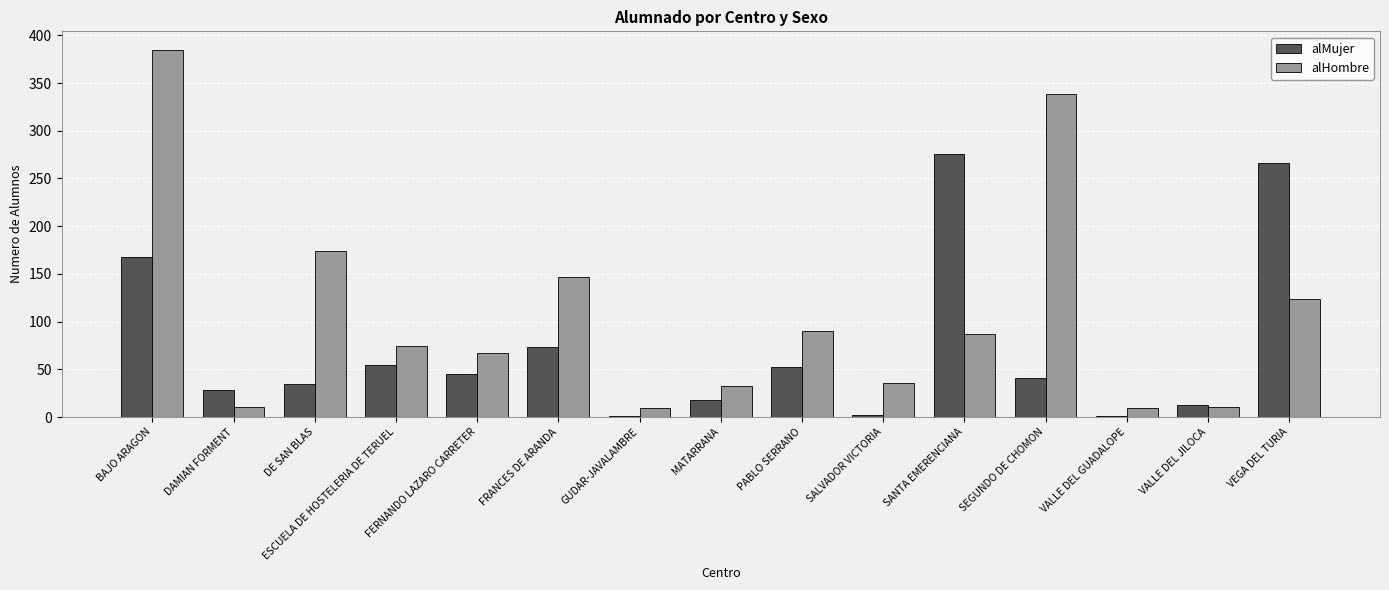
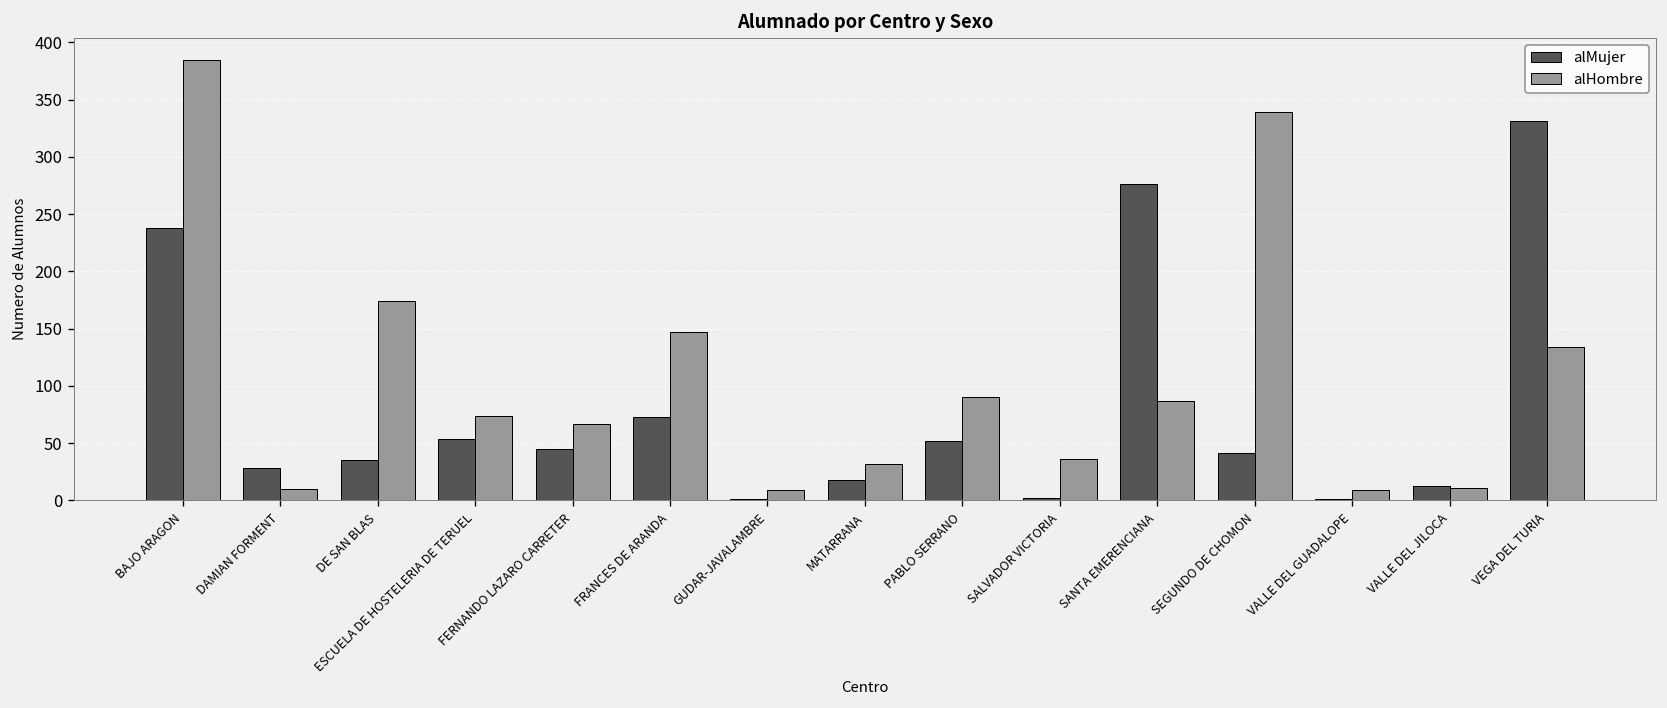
  {
    "alMujer": {
-     "BAJO ARAGON": 170,
+     "BAJO ARAGON": 240,
      "DAMIAN FORMENT": 30,
      "DE SAN BLAS": 40,
      "ESCUELA DE HOSTELERIA DE TERUEL": 50,
      "FERNANDO LAZARO CARRETER": 50,
      "FRANCES DE ARANDA": 70,
      "MATARRANA": 20,
      "PABLO SERRANO": 50,
      "SANTA EMERENCIANA": 280,
      "SEGUNDO DE CHOMON": 40,
      "VALLE DEL JILOCA": 10,
-     "VEGA DEL TURIA": 270
+     "VEGA DEL TURIA": 330
    },
    "alHombre": {
      "BAJO ARAGON": 390,
      "DAMIAN FORMENT": 10,
      "DE SAN BLAS": 170,
      "ESCUELA DE HOSTELERIA DE TERUEL": 70,
      "FERNANDO LAZARO CARRETER": 70,
      "FRANCES DE ARANDA": 150,
      "GUDAR-JAVALAMBRE": 10,
      "MATARRANA": 30,
      "PABLO SERRANO": 90,
      "SALVADOR VICTORIA": 40,
      "SANTA EMERENCIANA": 90,
      "SEGUNDO DE CHOMON": 340,
      "VALLE DEL GUADALOPE": 10,
      "VALLE DEL JILOCA": 10,
-     "VEGA DEL TURIA": 120
+     "VEGA DEL TURIA": 130
    }
  }
